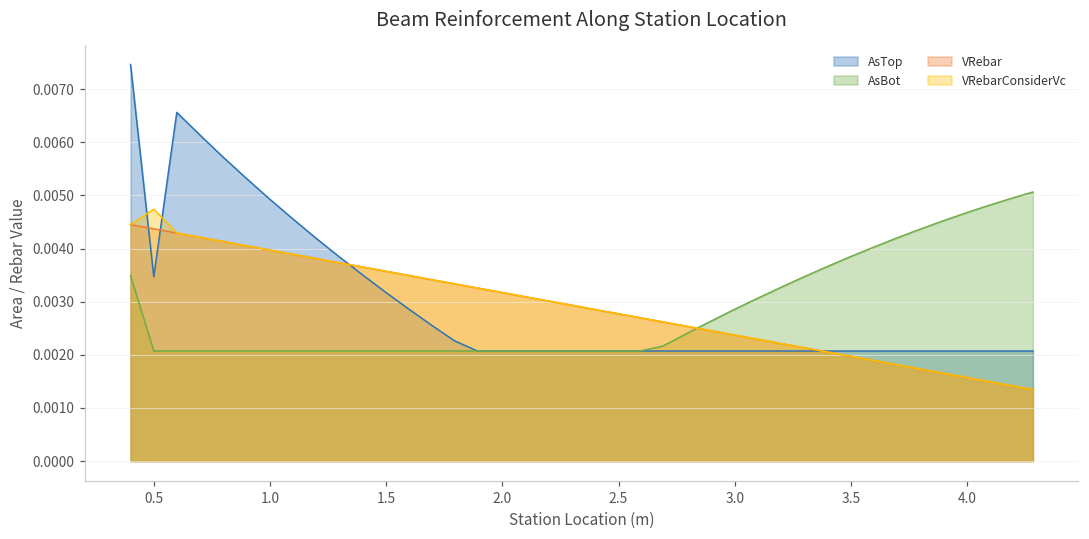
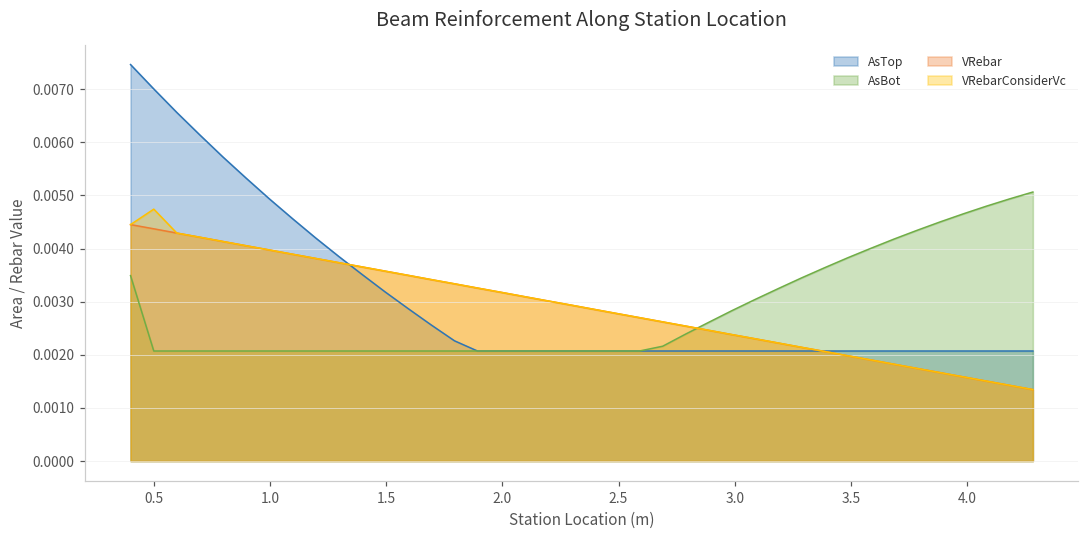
  {
    "AsTop": {
-     "0.5": 0.0035
+     "0.5": 0.0070
    },
    "AsBot": {
      "0.5": 0.0021
    }
  }
